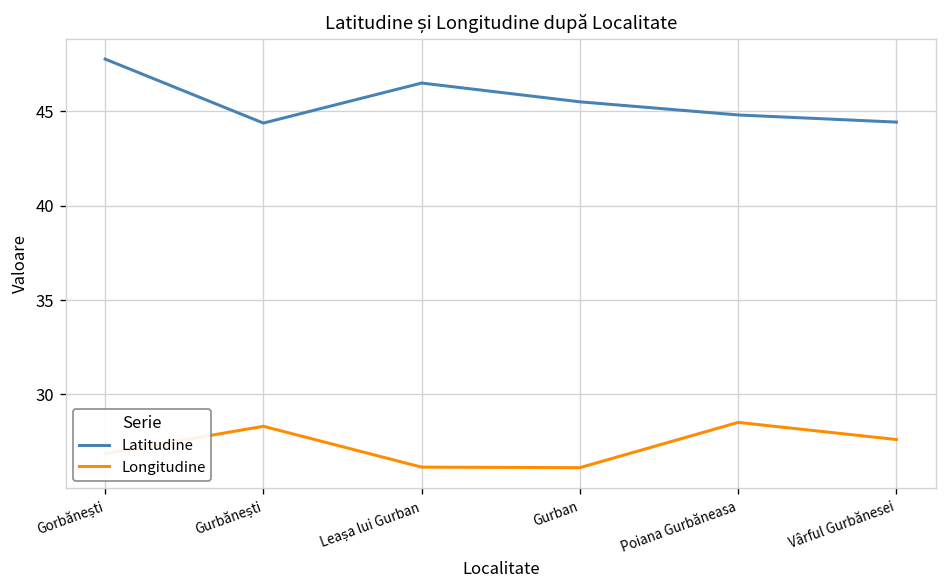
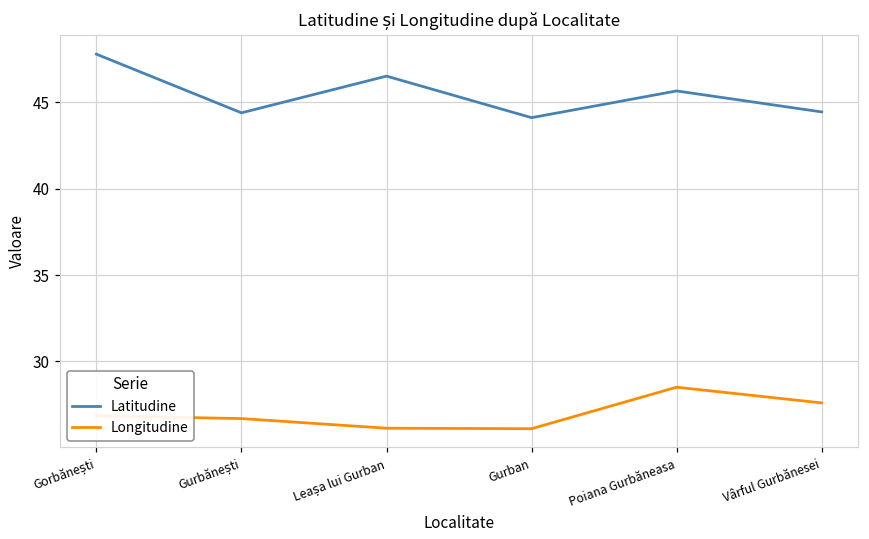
  {
    "Latitudine": {
      "Gorbănești": 47.8,
      "Gurbănești": 44.4,
      "Leașa lui Gurban": 46.5,
-     "Gurban": 45.5,
-     "Poiana Gurbăneasa": 44.8,
+     "Gurban": 44.1,
+     "Poiana Gurbăneasa": 45.6,
      "Vârful Gurbănesei": 44.4
    },
    "Longitudine": {
-     "Gurbănești": 28.3,
+     "Gurbănești": 26.7,
      "Leașa lui Gurban": 26.1,
      "Gurban": 26.1,
      "Poiana Gurbăneasa": 28.5,
      "Vârful Gurbănesei": 27.6
    }
  }
